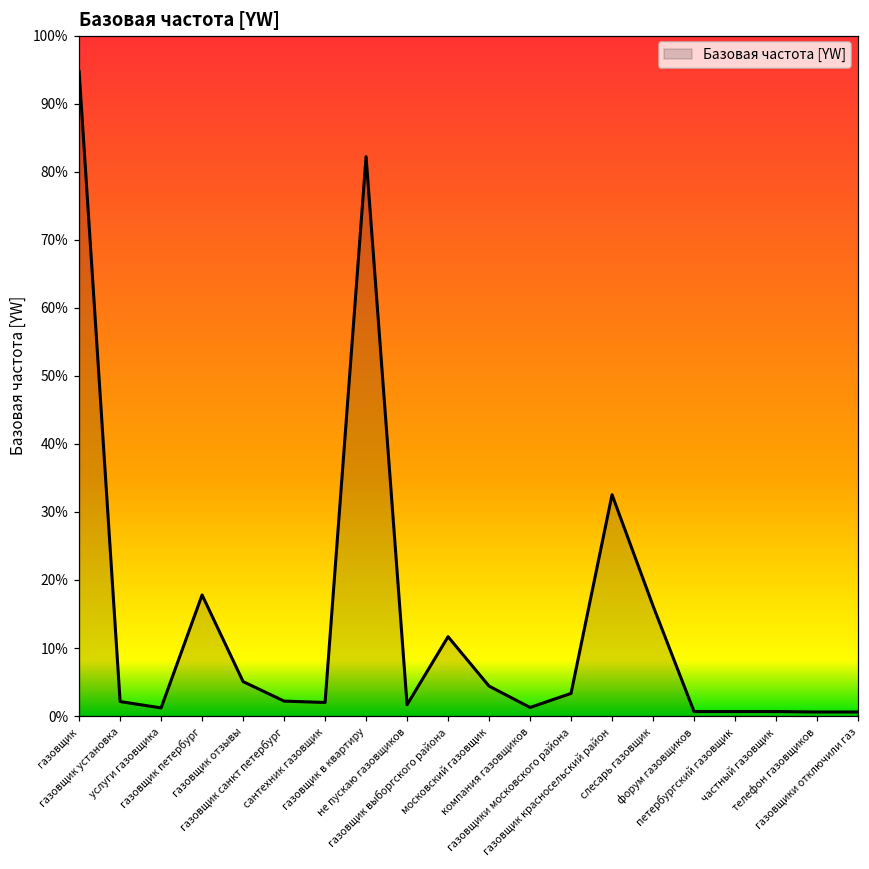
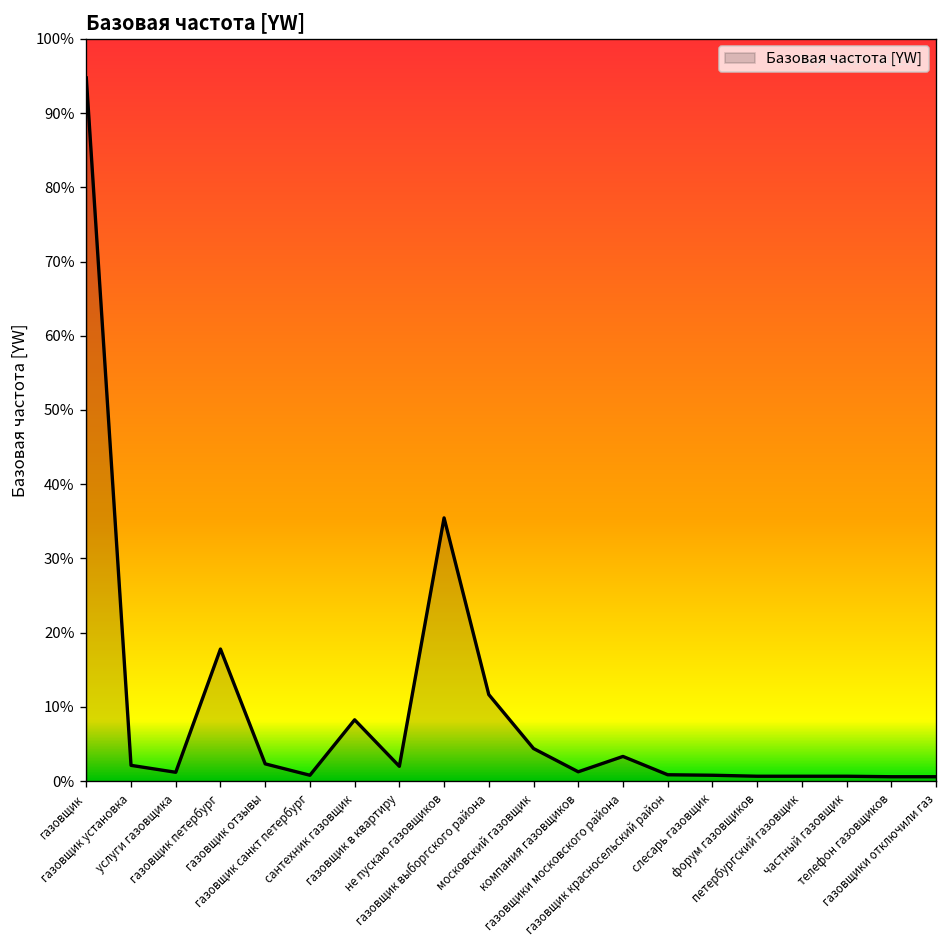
  {
    "газовщик": "95%",
    "газовщик установка": "2%",
    "услуги газовщика": "1%",
    "газовщик петербург": "18%",
-   "газовщик отзывы": "5%",
-   "газовщик санкт петербург": "2%",
-   "сантехник газовщик": "2%",
-   "газовщик в квартиру": "82%",
-   "не пускаю газовщиков": "2%",
+   "газовщик отзывы": "2%",
+   "газовщик санкт петербург": "1%",
+   "сантехник газовщик": "8%",
+   "газовщик в квартиру": "2%",
+   "не пускаю газовщиков": "35%",
    "газовщик выборгского района": "12%",
    "московский газовщик": "4%",
    "компания газовщиков": "1%",
    "газовщики московского района": "3%",
-   "газовщик красносельский район": "33%",
-   "слесарь газовщик": "16%",
+   "газовщик красносельский район": "1%",
+   "слесарь газовщик": "1%",
    "форум газовщиков": "1%",
    "петербургский газовщик": "1%",
    "частный газовщик": "1%",
    "телефон газовщиков": "1%",
    "газовщики отключили газ": "1%"
  }
